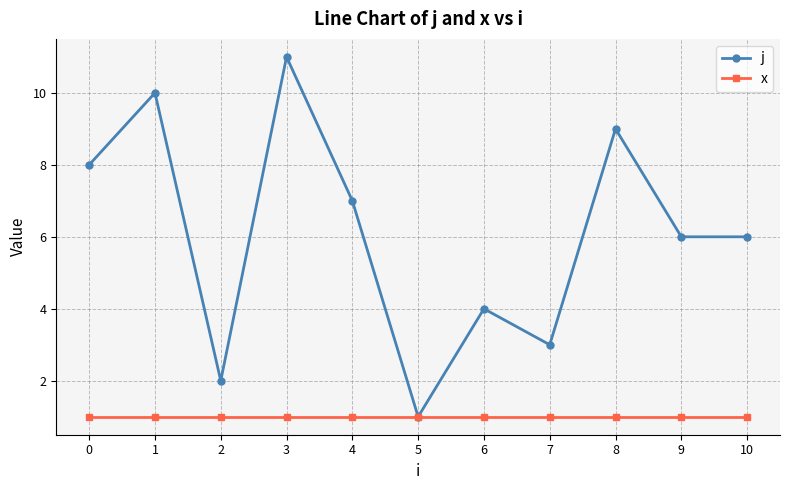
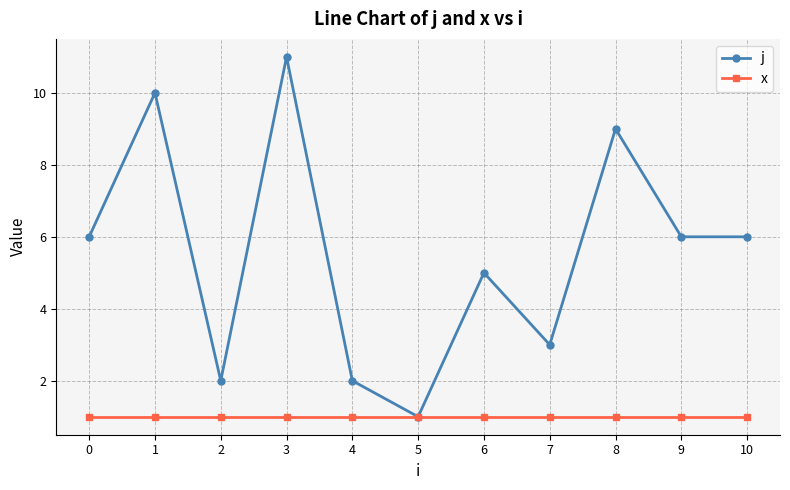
  {
    "j": {
-     "0": 8,
+     "0": 6,
      "1": 10,
      "2": 2,
      "3": 11,
-     "4": 7,
-     "6": 4,
+     "4": 2,
+     "6": 5,
      "7": 3,
      "8": 9,
      "9": 6,
      "10": 6
    },
    "x": {
      "0": 1,
      "1": 1,
      "2": 1,
      "3": 1,
      "4": 1,
      "6": 1,
      "7": 1,
      "8": 1,
      "9": 1,
      "10": 1
    }
  }
